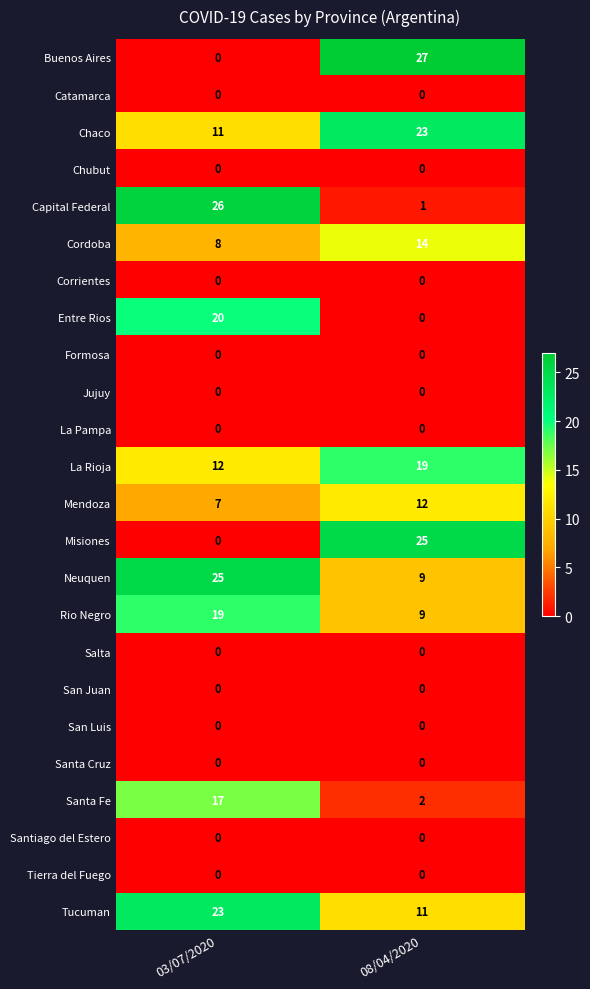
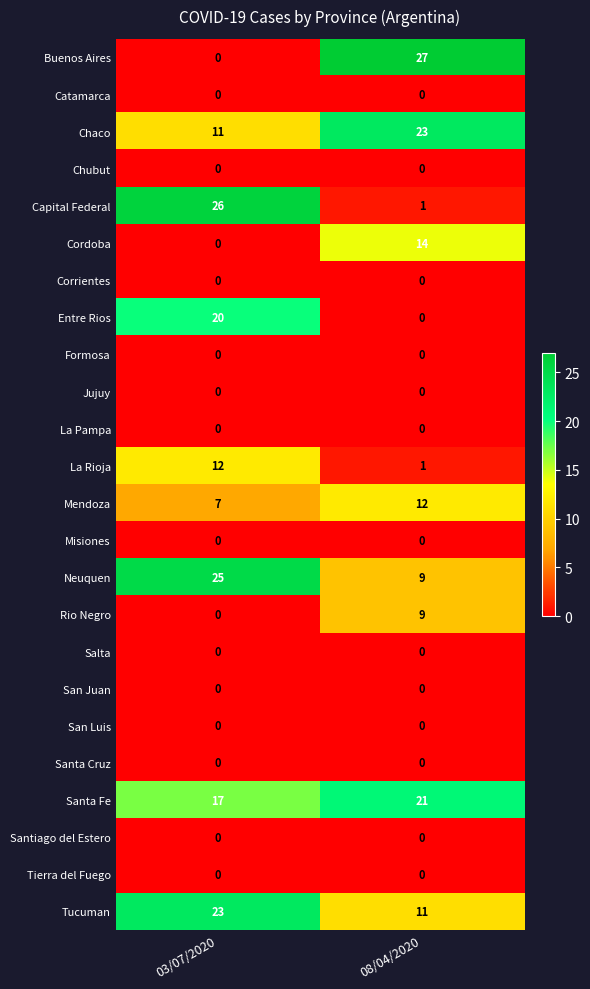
  {
    "Buenos Aires": {
      "03/07/2020": 0,
      "08/04/2020": 27
    },
    "Catamarca": {
      "03/07/2020": 0,
      "08/04/2020": 0
    },
    "Chaco": {
      "03/07/2020": 11,
      "08/04/2020": 23
    },
    "Chubut": {
      "03/07/2020": 0,
      "08/04/2020": 0
    },
    "Capital Federal": {
      "03/07/2020": 26,
      "08/04/2020": 1
    },
    "Cordoba": {
-     "03/07/2020": 8,
+     "03/07/2020": 0,
      "08/04/2020": 14
    },
    "Corrientes": {
      "03/07/2020": 0,
      "08/04/2020": 0
    },
    "Entre Rios": {
      "03/07/2020": 20,
      "08/04/2020": 0
    },
    "Formosa": {
      "03/07/2020": 0,
      "08/04/2020": 0
    },
    "Jujuy": {
      "03/07/2020": 0,
      "08/04/2020": 0
    },
    "La Pampa": {
      "03/07/2020": 0,
      "08/04/2020": 0
    },
    "La Rioja": {
      "03/07/2020": 12,
-     "08/04/2020": 19
+     "08/04/2020": 1
    },
    "Mendoza": {
      "03/07/2020": 7,
      "08/04/2020": 12
    },
    "Misiones": {
      "03/07/2020": 0,
-     "08/04/2020": 25
+     "08/04/2020": 0
    },
    "Neuquen": {
      "03/07/2020": 25,
      "08/04/2020": 9
    },
    "Rio Negro": {
-     "03/07/2020": 19,
+     "03/07/2020": 0,
      "08/04/2020": 9
    },
    "Salta": {
      "03/07/2020": 0,
      "08/04/2020": 0
    },
    "San Juan": {
      "03/07/2020": 0,
      "08/04/2020": 0
    },
    "San Luis": {
      "03/07/2020": 0,
      "08/04/2020": 0
    },
    "Santa Cruz": {
      "03/07/2020": 0,
      "08/04/2020": 0
    },
    "Santa Fe": {
      "03/07/2020": 17,
-     "08/04/2020": 2
+     "08/04/2020": 21
    },
    "Santiago del Estero": {
      "03/07/2020": 0,
      "08/04/2020": 0
    },
    "Tierra del Fuego": {
      "03/07/2020": 0,
      "08/04/2020": 0
    },
    "Tucuman": {
      "03/07/2020": 23,
      "08/04/2020": 11
    }
  }
